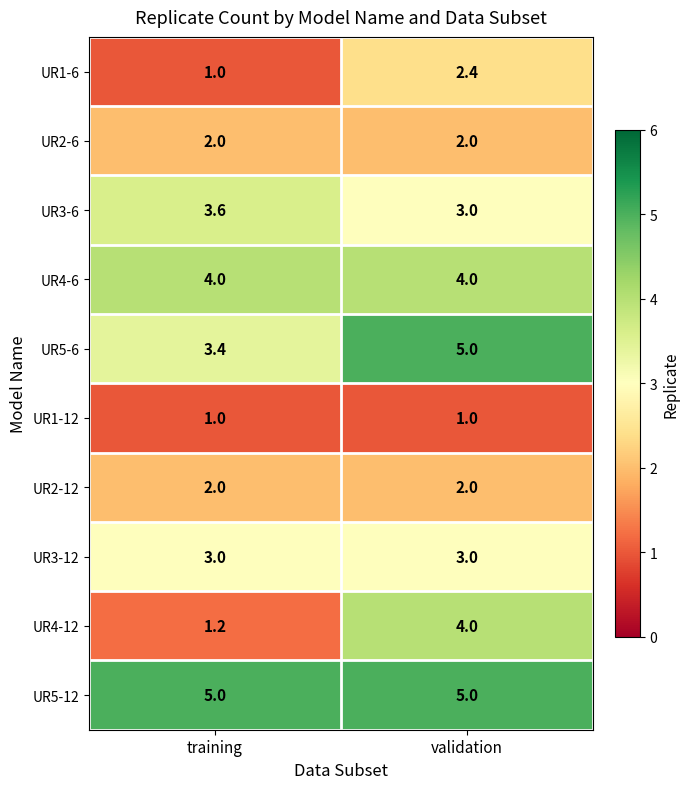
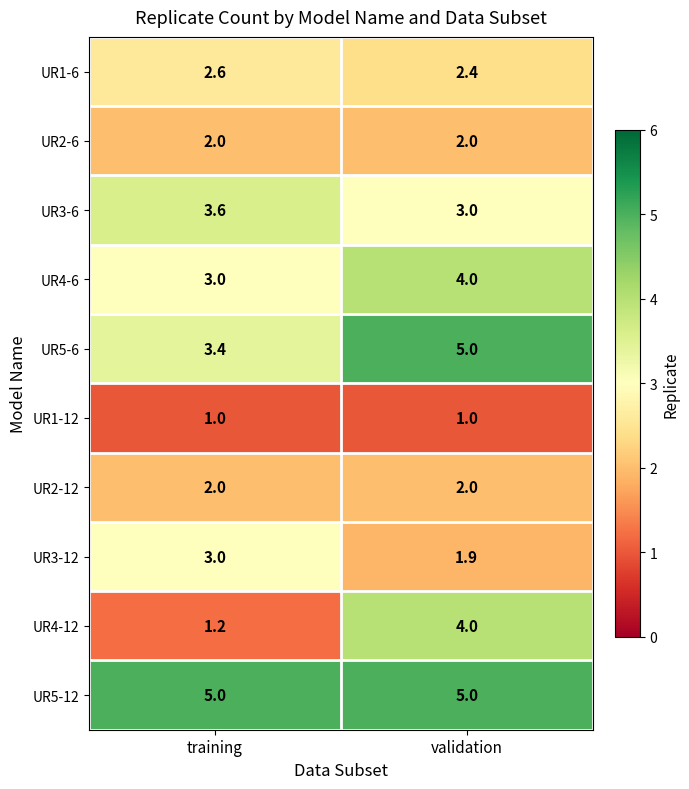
  {
    "UR1-6": {
-     "training": 1.0,
+     "training": 2.6,
      "validation": 2.4
    },
    "UR2-6": {
      "training": 2.0,
      "validation": 2.0
    },
    "UR3-6": {
      "training": 3.6,
      "validation": 3.0
    },
    "UR4-6": {
-     "training": 4.0,
+     "training": 3.0,
      "validation": 4.0
    },
    "UR5-6": {
      "training": 3.4,
      "validation": 5.0
    },
    "UR1-12": {
      "training": 1.0,
      "validation": 1.0
    },
    "UR2-12": {
      "training": 2.0,
      "validation": 2.0
    },
    "UR3-12": {
      "training": 3.0,
-     "validation": 3.0
+     "validation": 1.9
    },
    "UR4-12": {
      "training": 1.2,
      "validation": 4.0
    },
    "UR5-12": {
      "training": 5.0,
      "validation": 5.0
    }
  }
